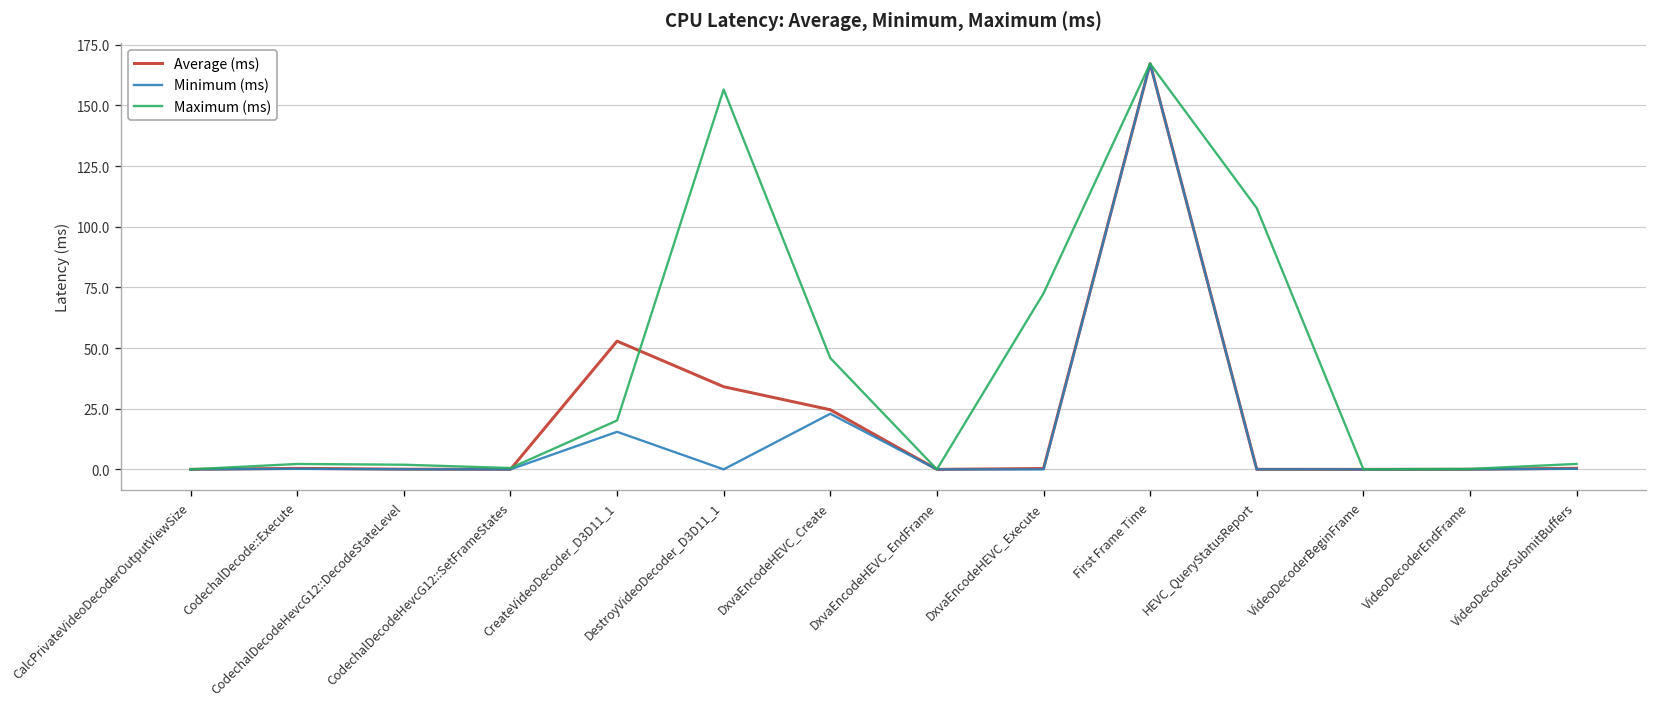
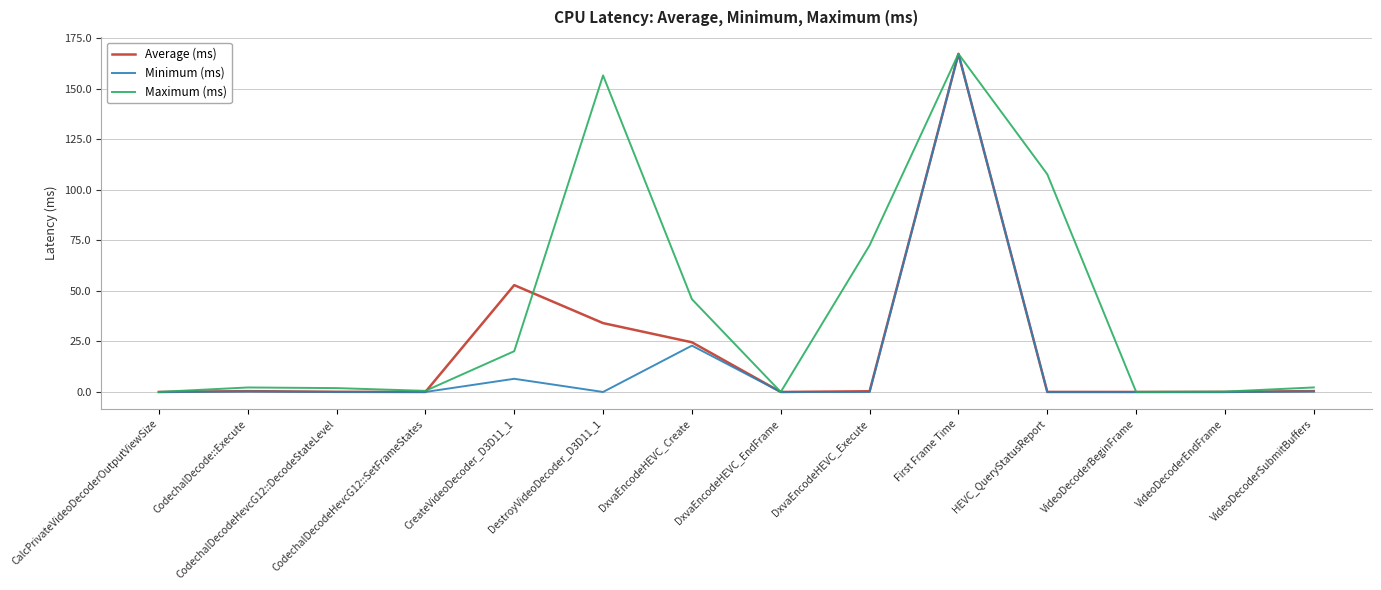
  {
    "Average (ms)": {
      "CreateVideoDecoder_D3D11_1": 53,
      "DestroyVideoDecoder_D3D11_1": 34,
      "DxvaEncodeHEVC_Create": 25
    },
    "Minimum (ms)": {
-     "CreateVideoDecoder_D3D11_1": 15,
+     "CreateVideoDecoder_D3D11_1": 7,
      "DestroyVideoDecoder_D3D11_1": 0,
      "DxvaEncodeHEVC_Create": 23
    },
    "Maximum (ms)": {
      "CodechalDecode::Execute": 2,
      "CodechalDecodeHevcG12::DecodeStateLevel": 2,
      "CreateVideoDecoder_D3D11_1": 20,
      "DestroyVideoDecoder_D3D11_1": 157,
      "DxvaEncodeHEVC_Create": 46,
      "DxvaEncodeHEVC_Execute": 73,
      "HEVC_QueryStatusReport": 108,
      "VideoDecoderSubmitBuffers": 2
    }
  }
